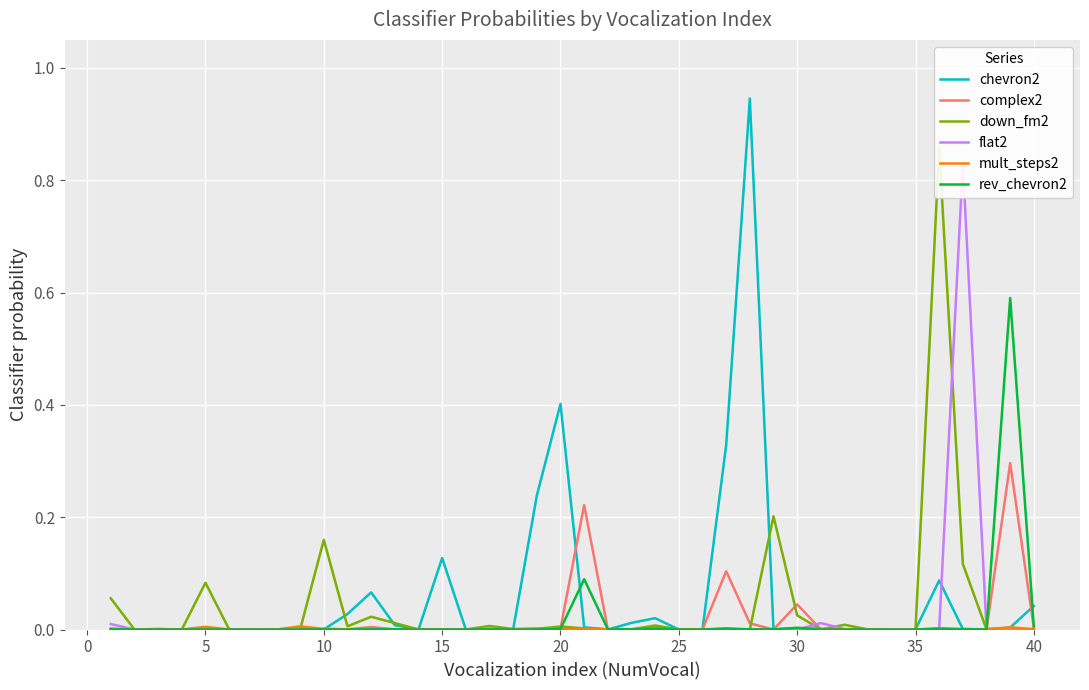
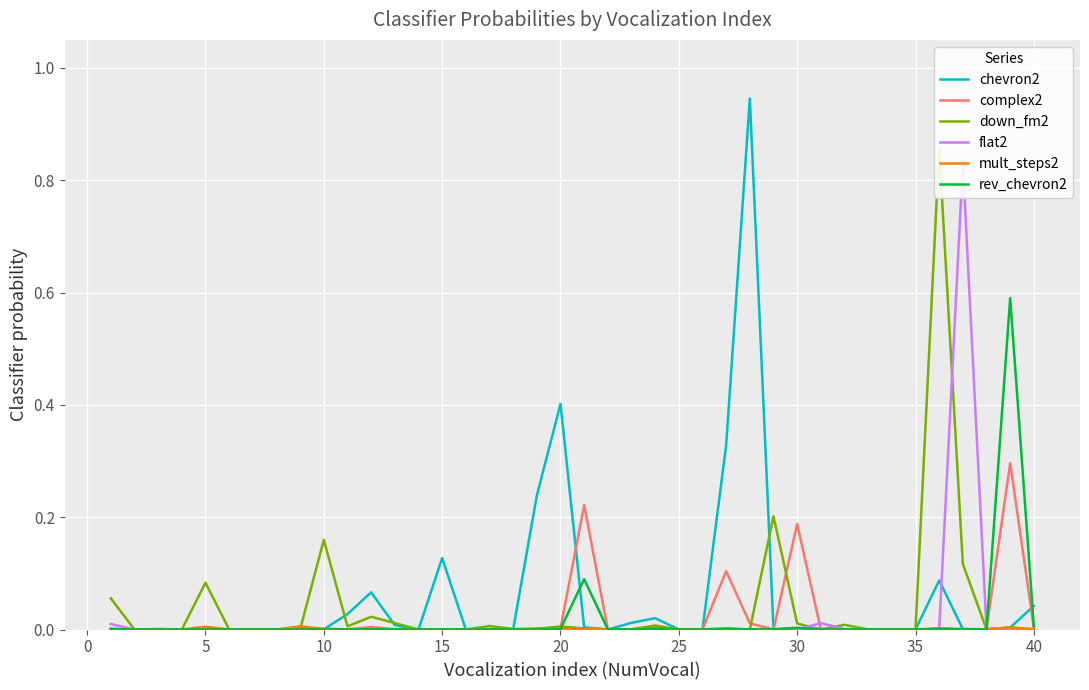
  {
    "chevron2": {
      "15": 0.13,
      "20": 0.40,
      "40": 0.04
    },
    "complex2": {
-     "30": 0.04
+     "30": 0.19
    },
    "down_fm2": {
      "5": 0.08,
      "10": 0.16,
-     "30": 0.03
+     "30": 0.01
    }
  }
